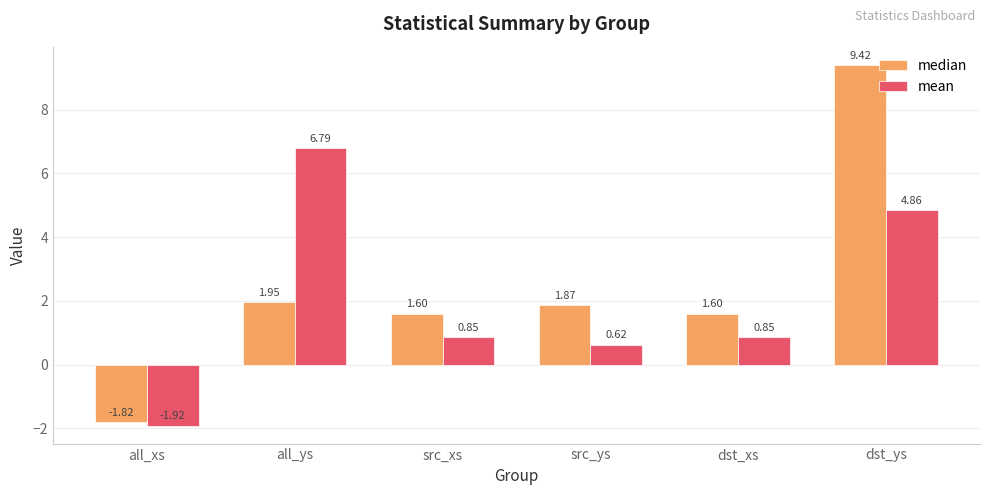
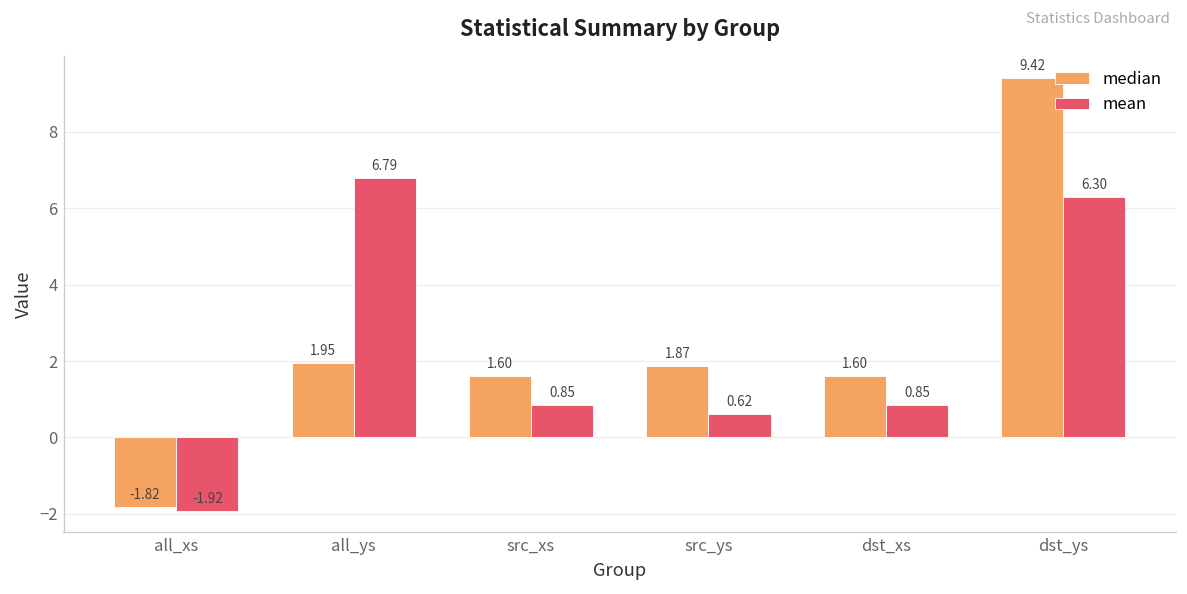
  {
    "median": {
      "all_xs": -1.82,
      "all_ys": 1.95,
      "src_xs": 1.60,
      "src_ys": 1.87,
      "dst_xs": 1.60,
      "dst_ys": 9.42
    },
    "mean": {
      "all_xs": -1.92,
      "all_ys": 6.79,
      "src_xs": 0.85,
      "src_ys": 0.62,
      "dst_xs": 0.85,
-     "dst_ys": 4.86
+     "dst_ys": 6.30
    }
  }
